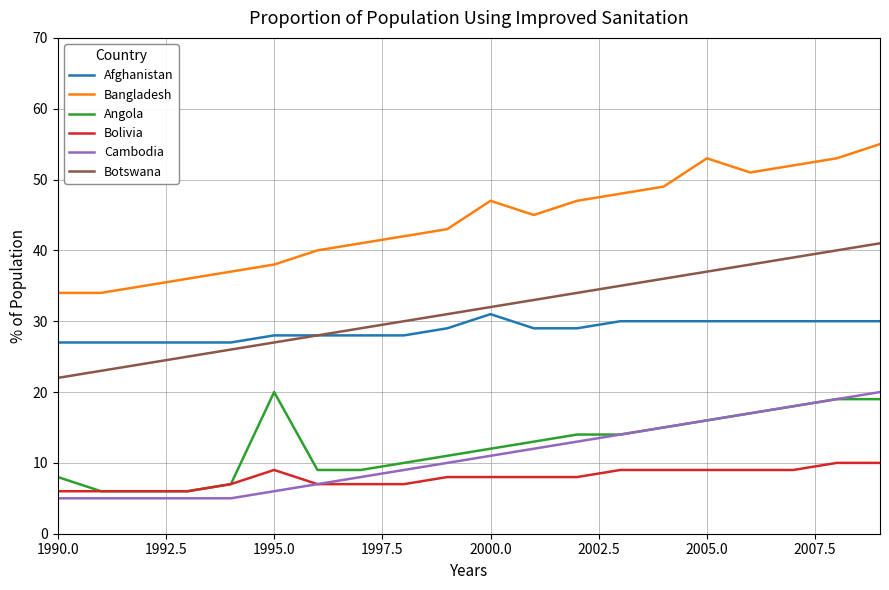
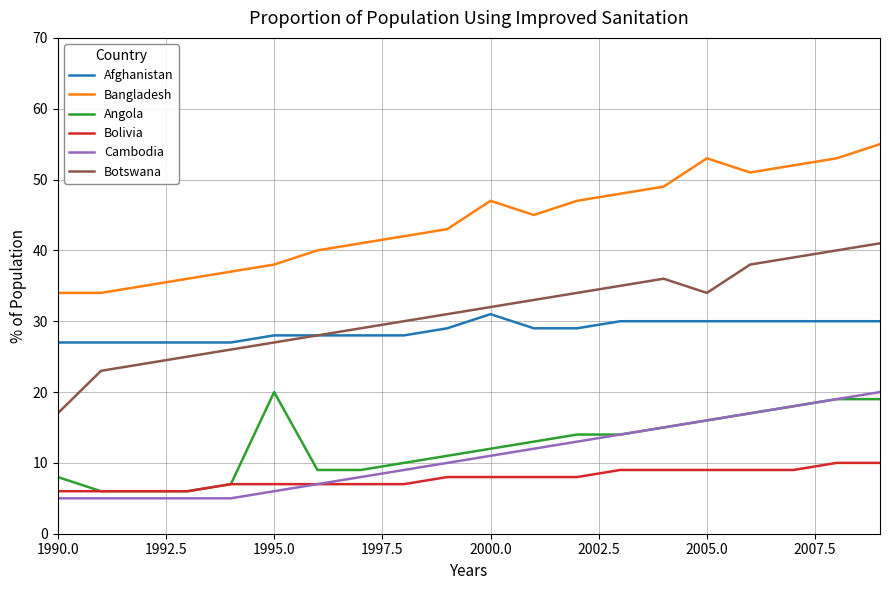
  {
    "Afghanistan": {
      "1990.0": 27,
      "1995.0": 28,
      "2000.0": 31,
      "2005.0": 30
    },
    "Bangladesh": {
      "1990.0": 34,
      "1995.0": 38,
      "2000.0": 47,
      "2005.0": 53
    },
    "Angola": {
      "1990.0": 8,
      "1995.0": 20,
      "2000.0": 12
    },
    "Bolivia": {
      "1990.0": 6,
-     "1995.0": 9,
+     "1995.0": 7,
      "2000.0": 8,
      "2005.0": 9
    },
    "Cambodia": {
      "1990.0": 5,
      "1995.0": 6,
      "2000.0": 11
    },
    "Botswana": {
-     "1990.0": 22,
+     "1990.0": 17,
      "1995.0": 27,
      "2000.0": 32,
-     "2005.0": 37
+     "2005.0": 34
    }
  }
